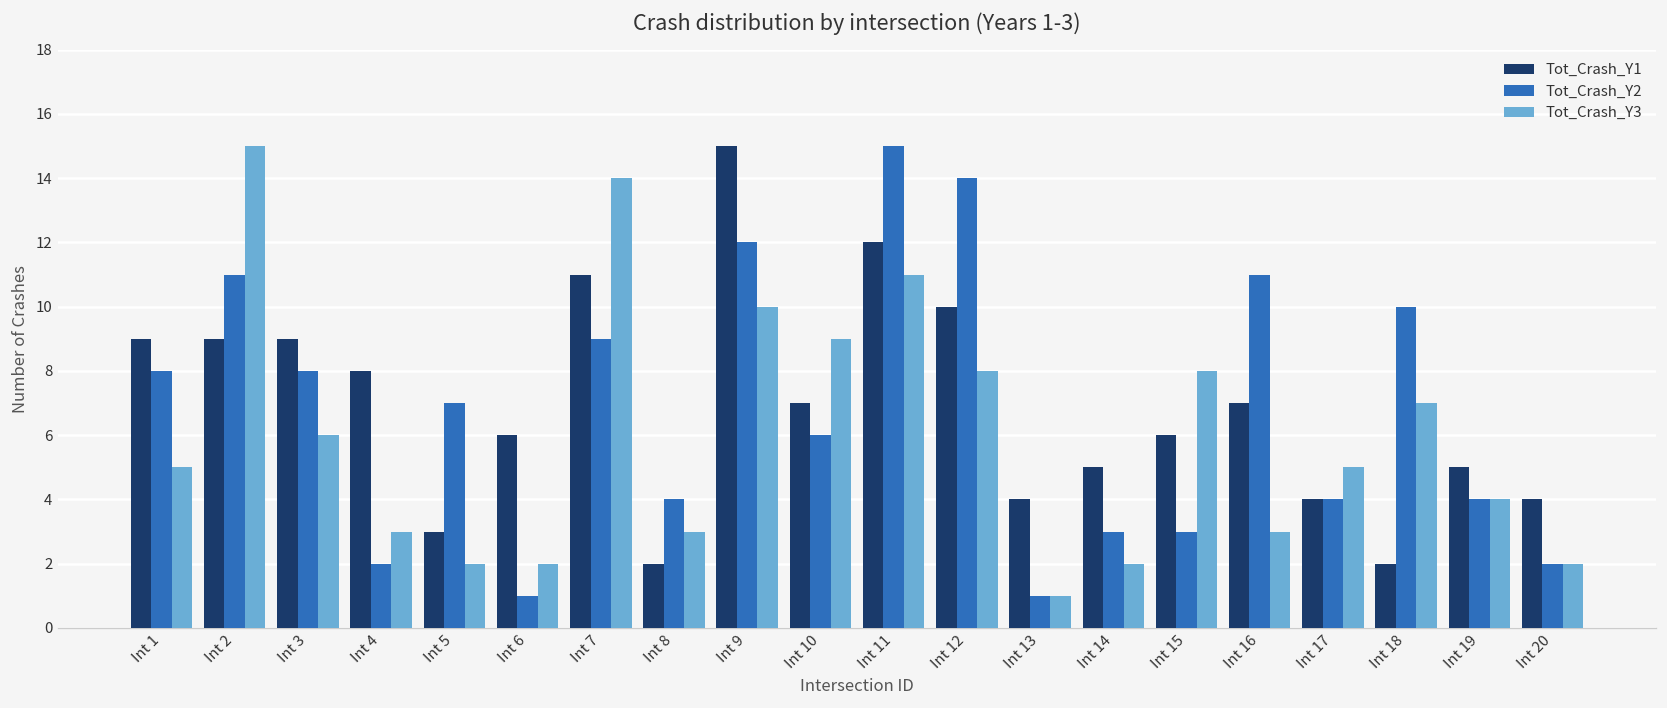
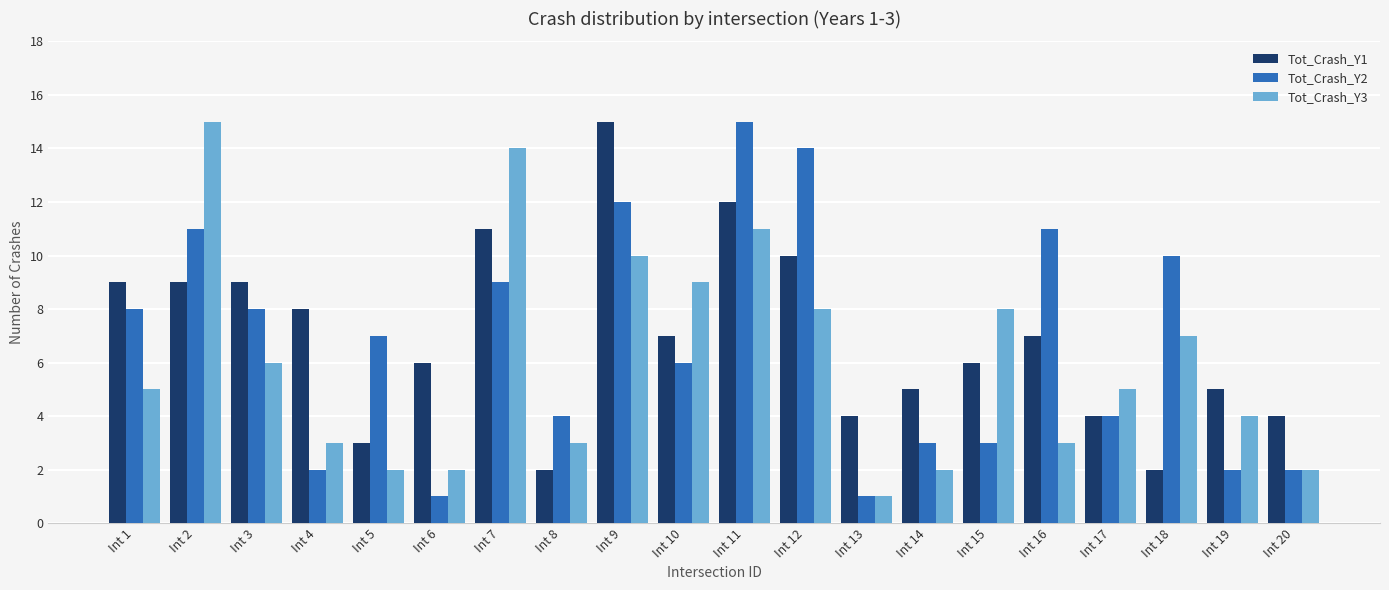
  {
    "Tot_Crash_Y1": {
      "Int 1": 9,
      "Int 2": 9,
      "Int 3": 9,
      "Int 4": 8,
      "Int 5": 3,
      "Int 6": 6,
      "Int 7": 11,
      "Int 8": 2,
      "Int 9": 15,
      "Int 10": 7,
      "Int 11": 12,
      "Int 12": 10,
      "Int 13": 4,
      "Int 14": 5,
      "Int 15": 6,
      "Int 16": 7,
      "Int 17": 4,
      "Int 18": 2,
      "Int 19": 5,
      "Int 20": 4
    },
    "Tot_Crash_Y2": {
      "Int 1": 8,
      "Int 2": 11,
      "Int 3": 8,
      "Int 4": 2,
      "Int 5": 7,
      "Int 6": 1,
      "Int 7": 9,
      "Int 8": 4,
      "Int 9": 12,
      "Int 10": 6,
      "Int 11": 15,
      "Int 12": 14,
      "Int 13": 1,
      "Int 14": 3,
      "Int 15": 3,
      "Int 16": 11,
      "Int 17": 4,
      "Int 18": 10,
-     "Int 19": 4,
+     "Int 19": 2,
      "Int 20": 2
    },
    "Tot_Crash_Y3": {
      "Int 1": 5,
      "Int 2": 15,
      "Int 3": 6,
      "Int 4": 3,
      "Int 5": 2,
      "Int 6": 2,
      "Int 7": 14,
      "Int 8": 3,
      "Int 9": 10,
      "Int 10": 9,
      "Int 11": 11,
      "Int 12": 8,
      "Int 13": 1,
      "Int 14": 2,
      "Int 15": 8,
      "Int 16": 3,
      "Int 17": 5,
      "Int 18": 7,
      "Int 19": 4,
      "Int 20": 2
    }
  }
